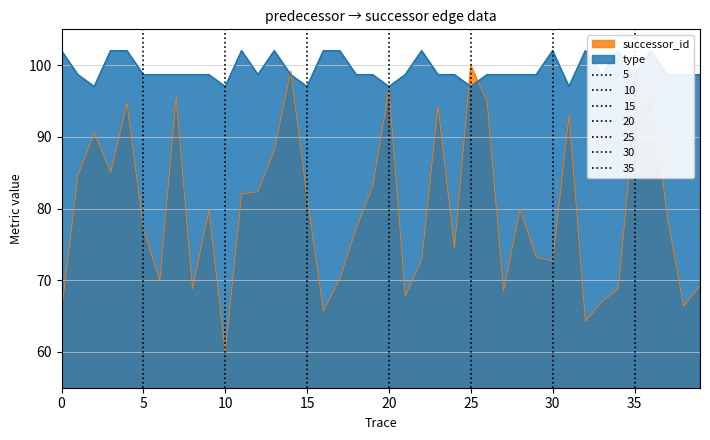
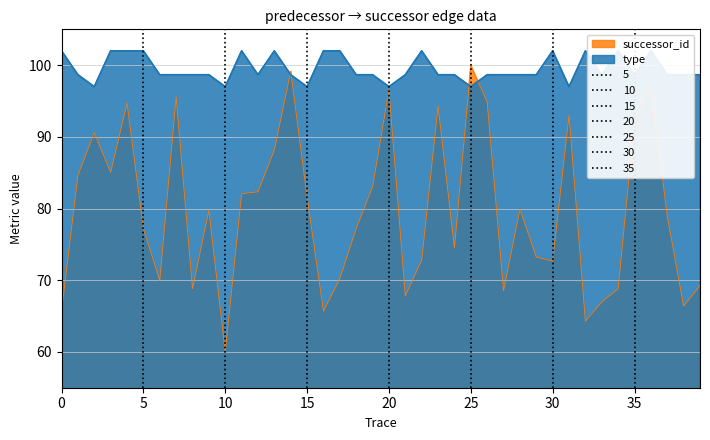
  {
    "successor_id": {
      "0": 66,
      "5": 77,
      "10": 60,
      "15": 82,
      "20": 97,
      "25": 100,
      "30": 73
    },
    "type": {
      "0": 102,
-     "5": 99,
+     "5": 102,
      "10": 97,
      "15": 97,
      "20": 97,
      "25": 97,
      "30": 102
    }
  }
